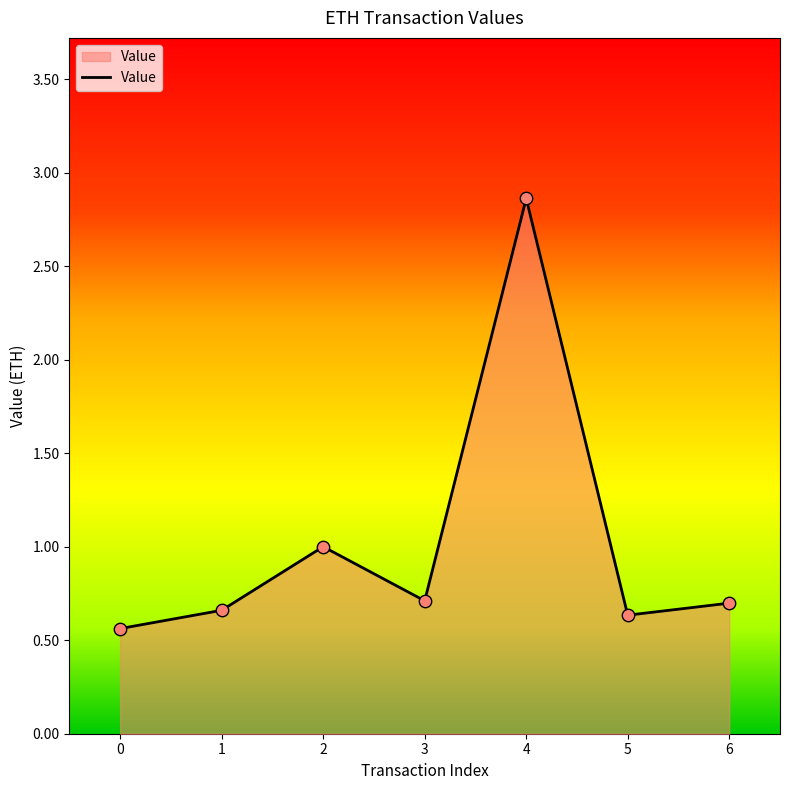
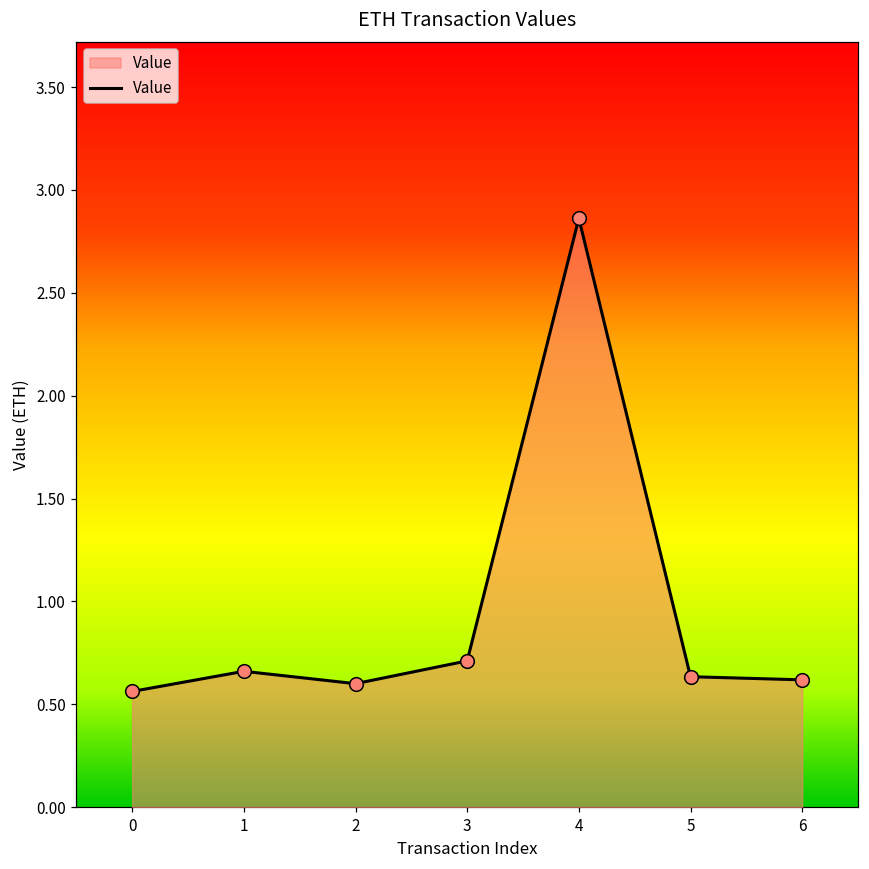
  {
    "0": 0.56,
    "1": 0.66,
-   "2": 1.0,
+   "2": 0.6,
    "3": 0.71,
    "4": 2.86,
    "5": 0.63,
-   "6": 0.70
+   "6": 0.62
  }
